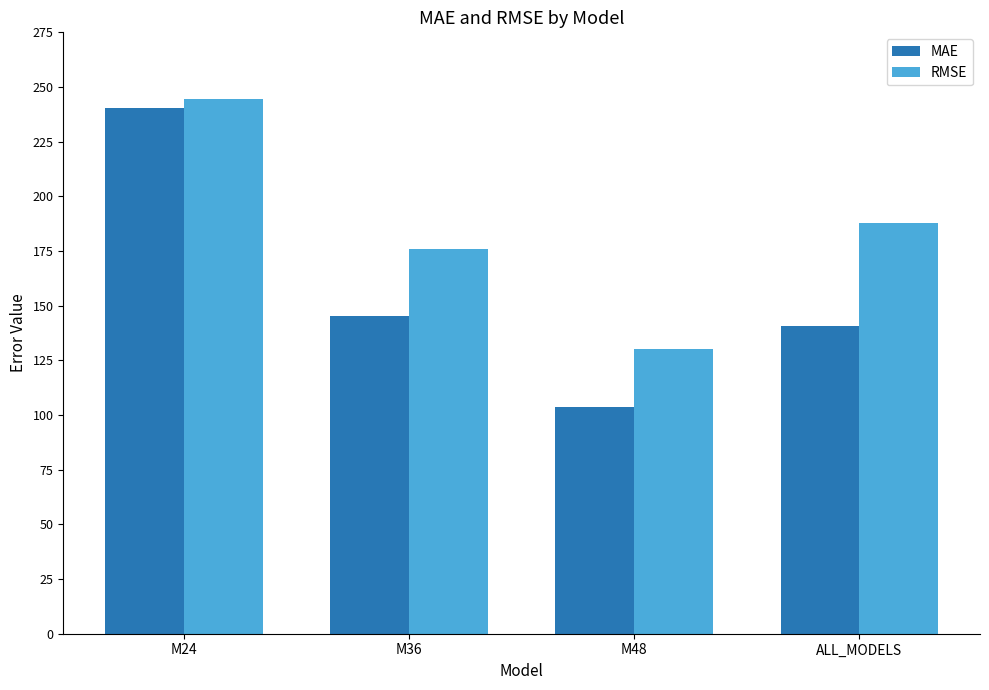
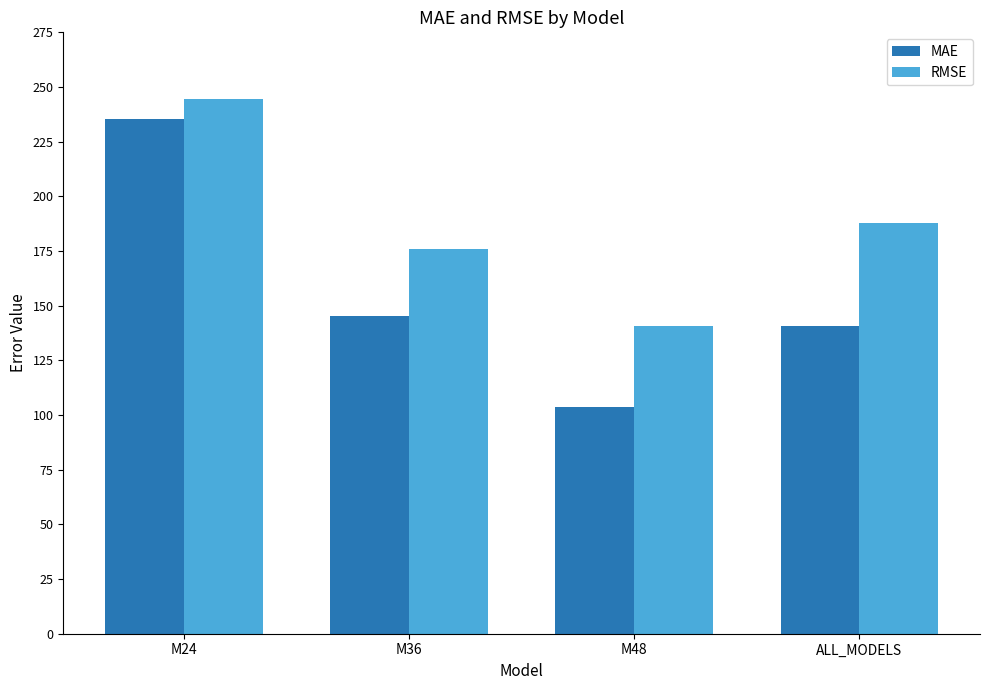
  {
    "MAE": {
-     "M24": 241,
+     "M24": 235,
      "M36": 145,
      "M48": 104,
      "ALL_MODELS": 141
    },
    "RMSE": {
      "M24": 244,
      "M36": 176,
-     "M48": 130,
+     "M48": 141,
      "ALL_MODELS": 188
    }
  }
